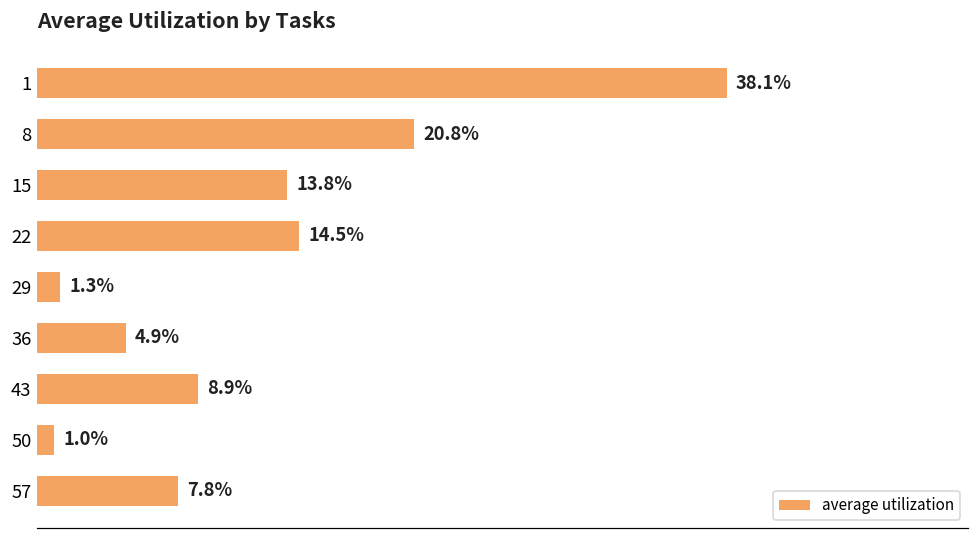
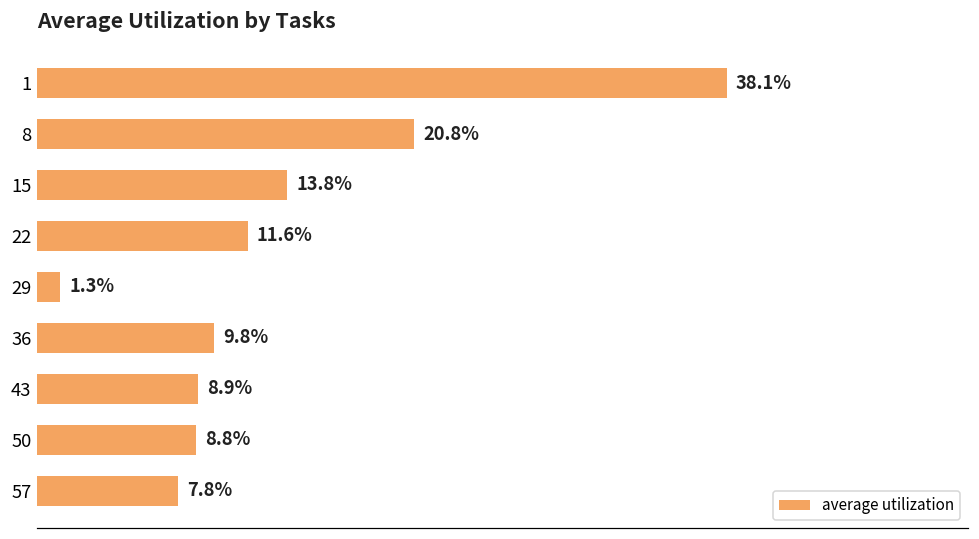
  {
    "1": "38.1%",
    "8": "20.8%",
    "15": "13.8%",
-   "22": "14.5%",
+   "22": "11.6%",
    "29": "1.3%",
-   "36": "4.9%",
+   "36": "9.8%",
    "43": "8.9%",
-   "50": "1.0%",
+   "50": "8.8%",
    "57": "7.8%"
  }
